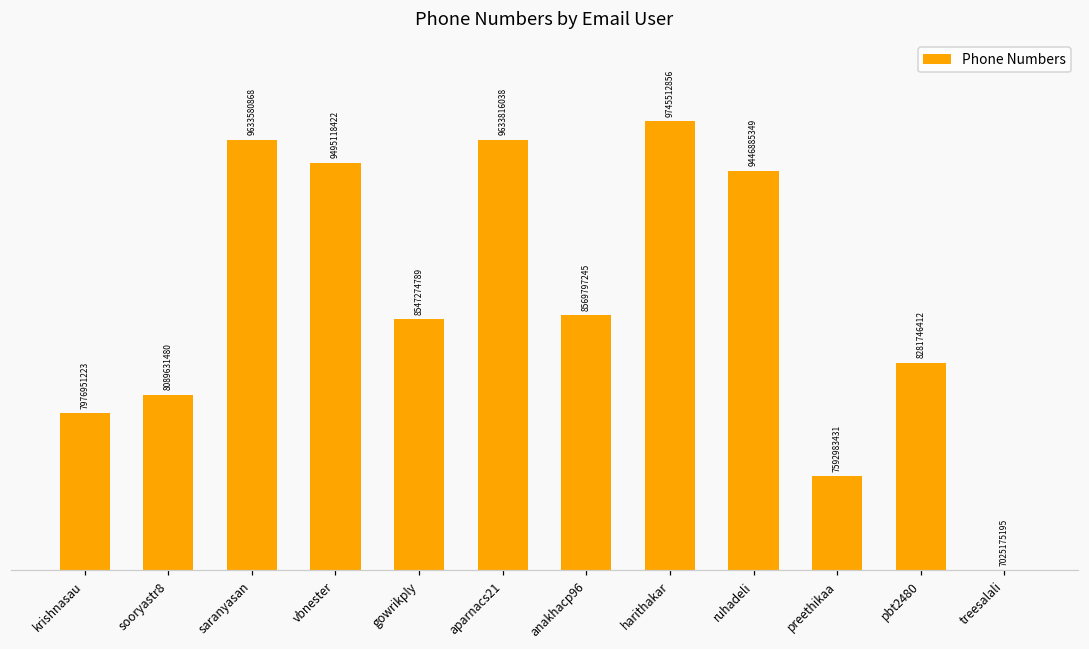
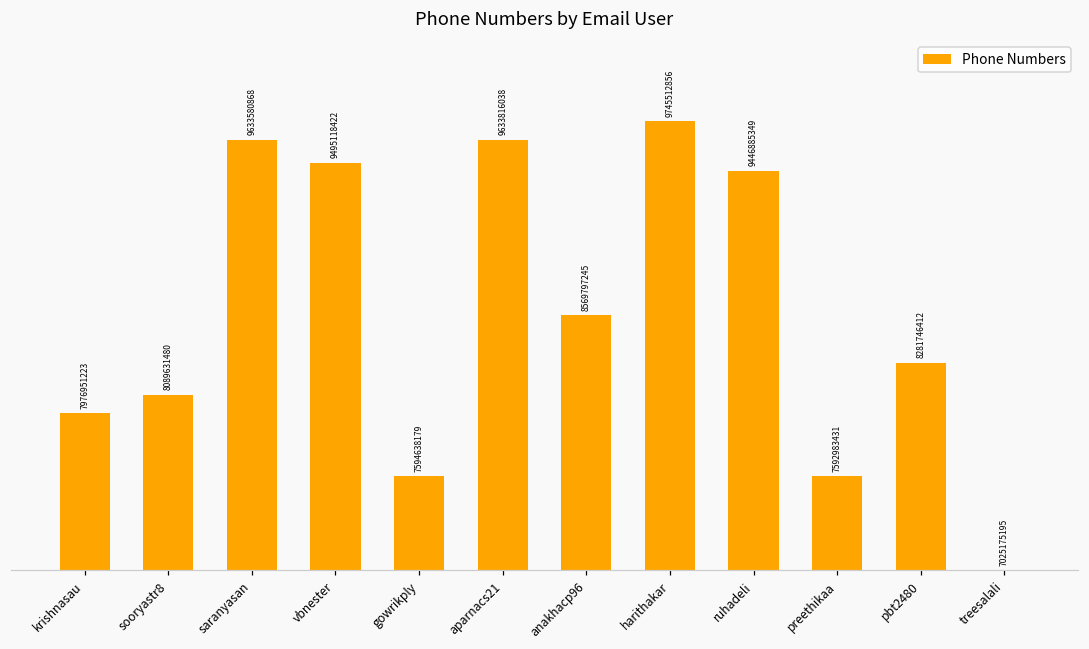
  {
-   "gowrikply": 8547274789
+   "gowrikply": 7594638179
  }
